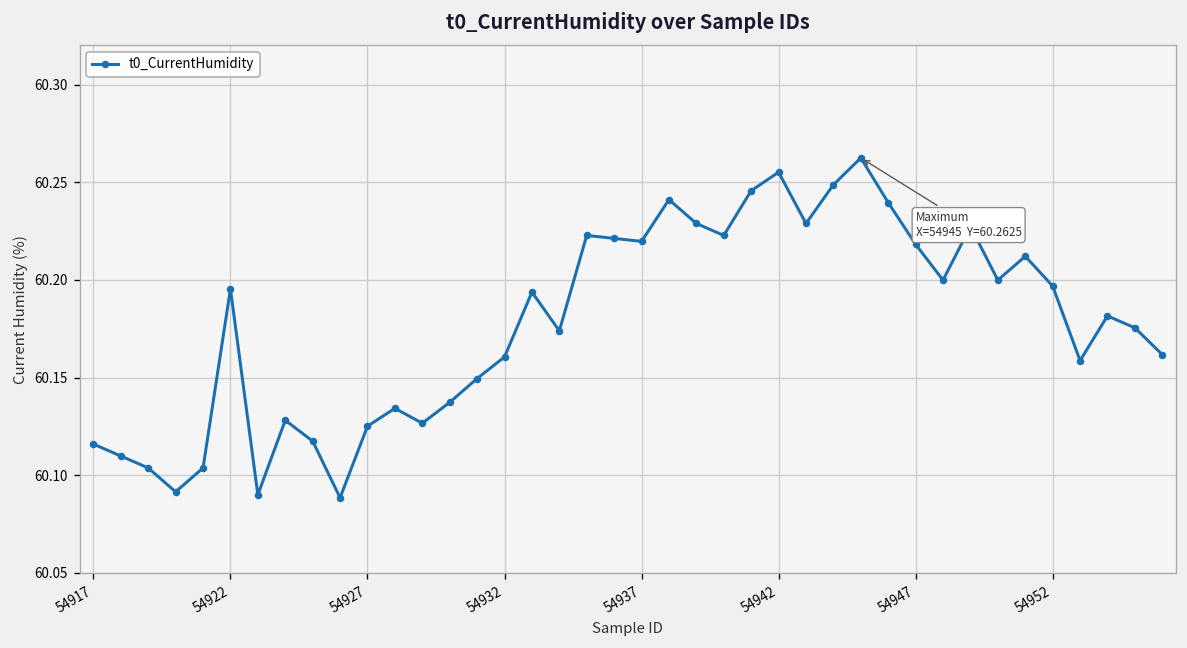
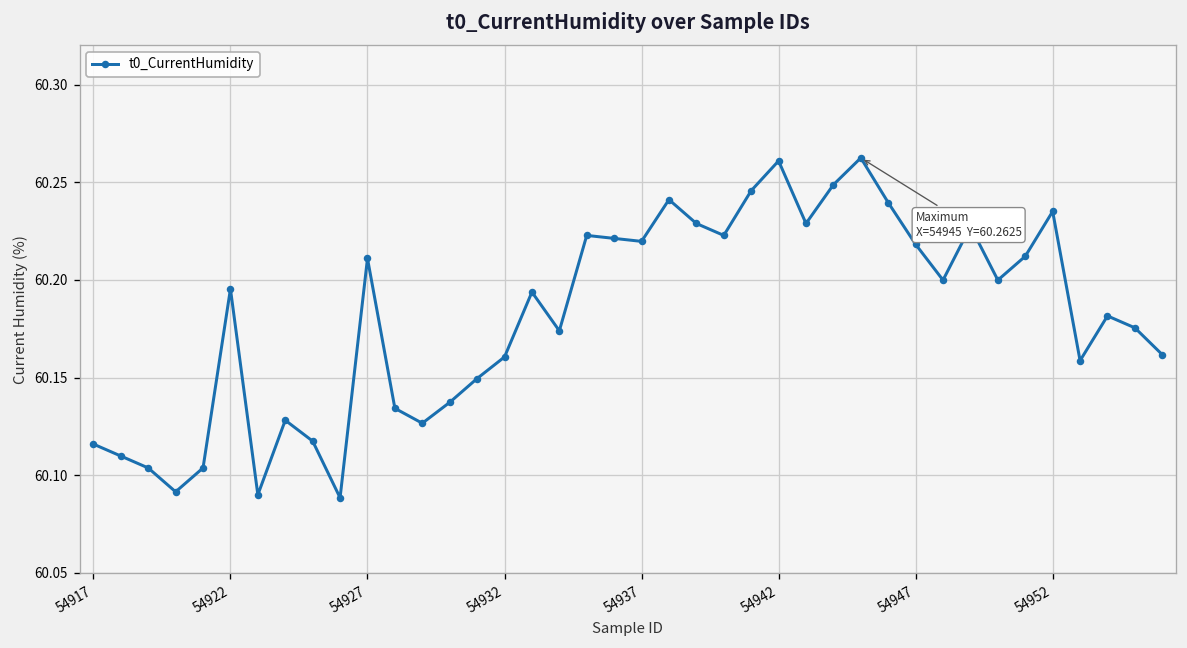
  {
    "54917": 60.116,
    "54922": 60.195,
-   "54927": 60.125,
+   "54927": 60.211,
    "54932": 60.161,
    "54937": 60.220,
-   "54942": 60.255,
+   "54942": 60.261,
    "54947": 60.218,
-   "54952": 60.197
+   "54952": 60.235
  }
